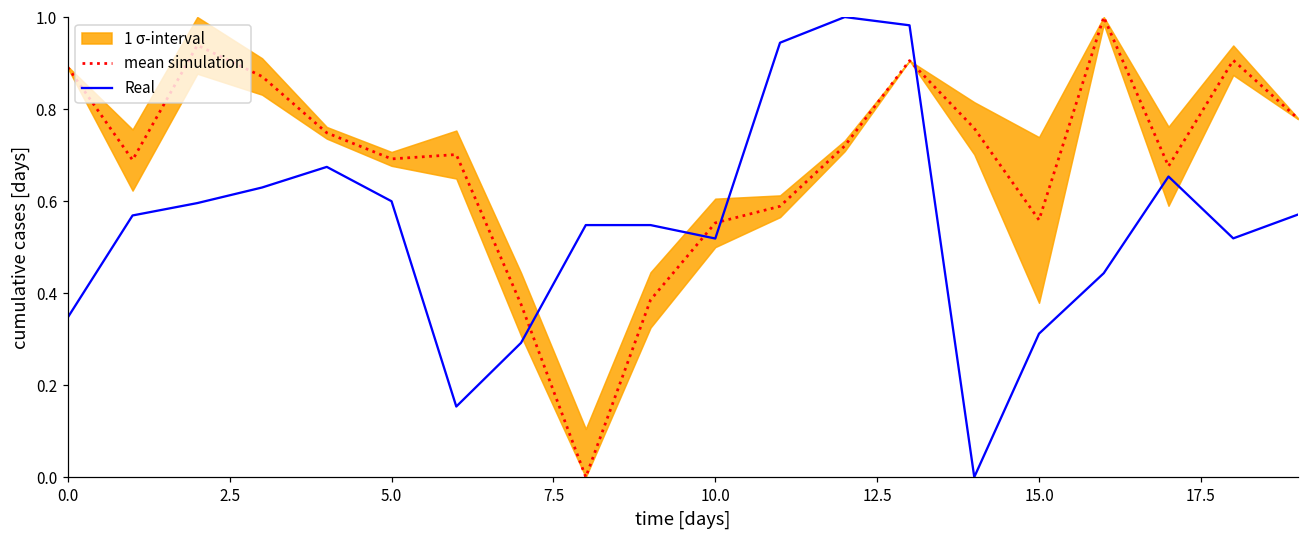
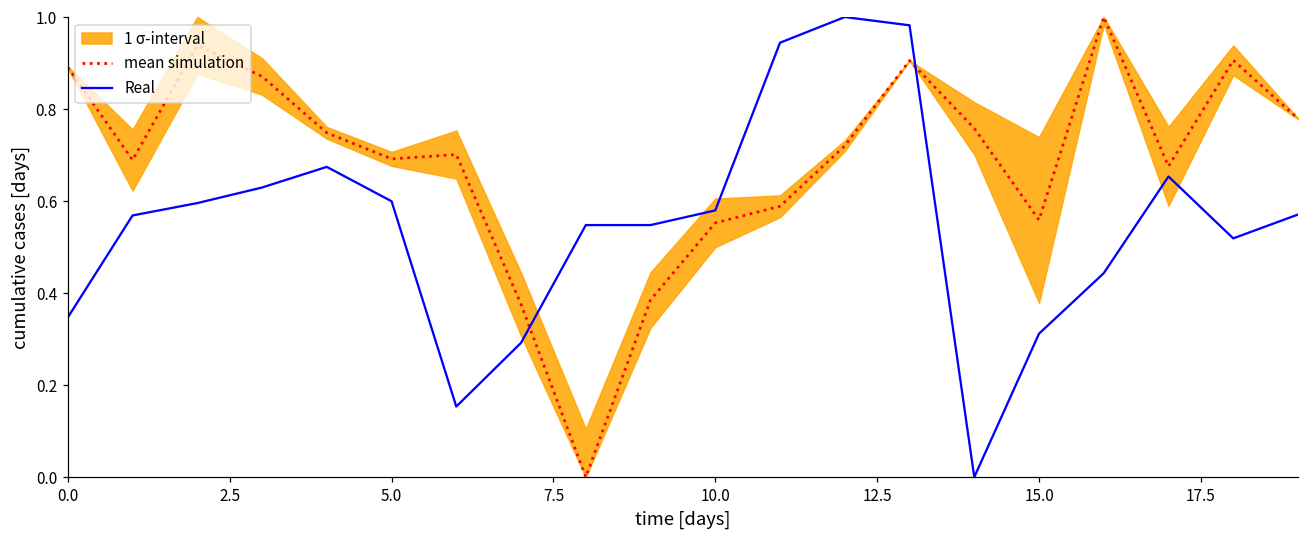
  {
    "mean simulation": {
      "5.0": 0.69,
      "10.0": 0.55,
      "15.0": 0.56
    },
    "Real": {
      "0.0": 0.35,
      "5.0": 0.60,
-     "10.0": 0.52,
+     "10.0": 0.58,
      "15.0": 0.31
    }
  }
